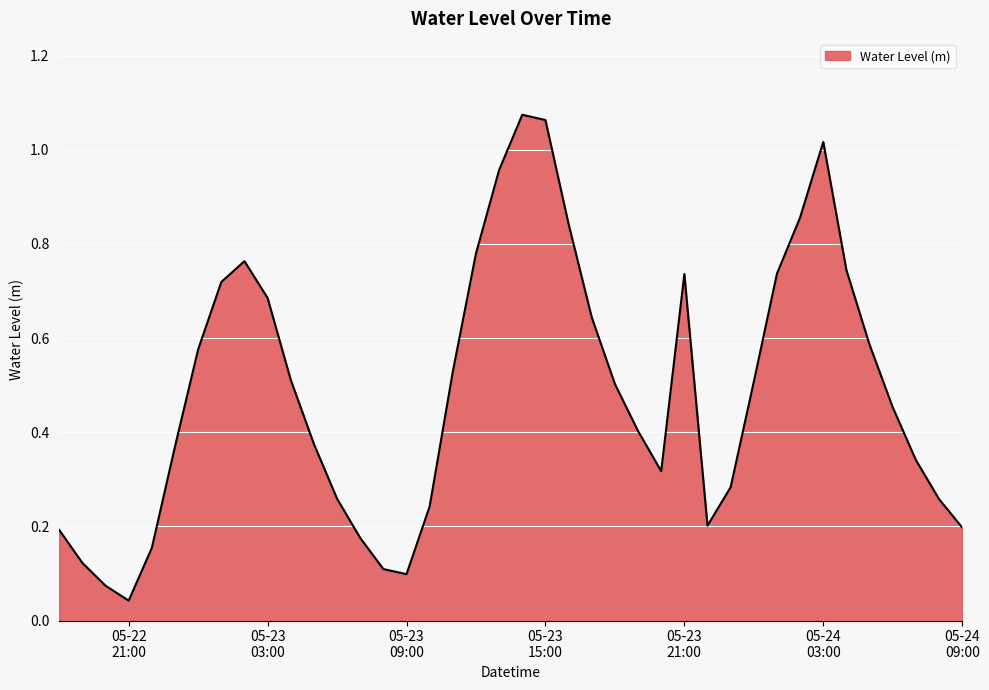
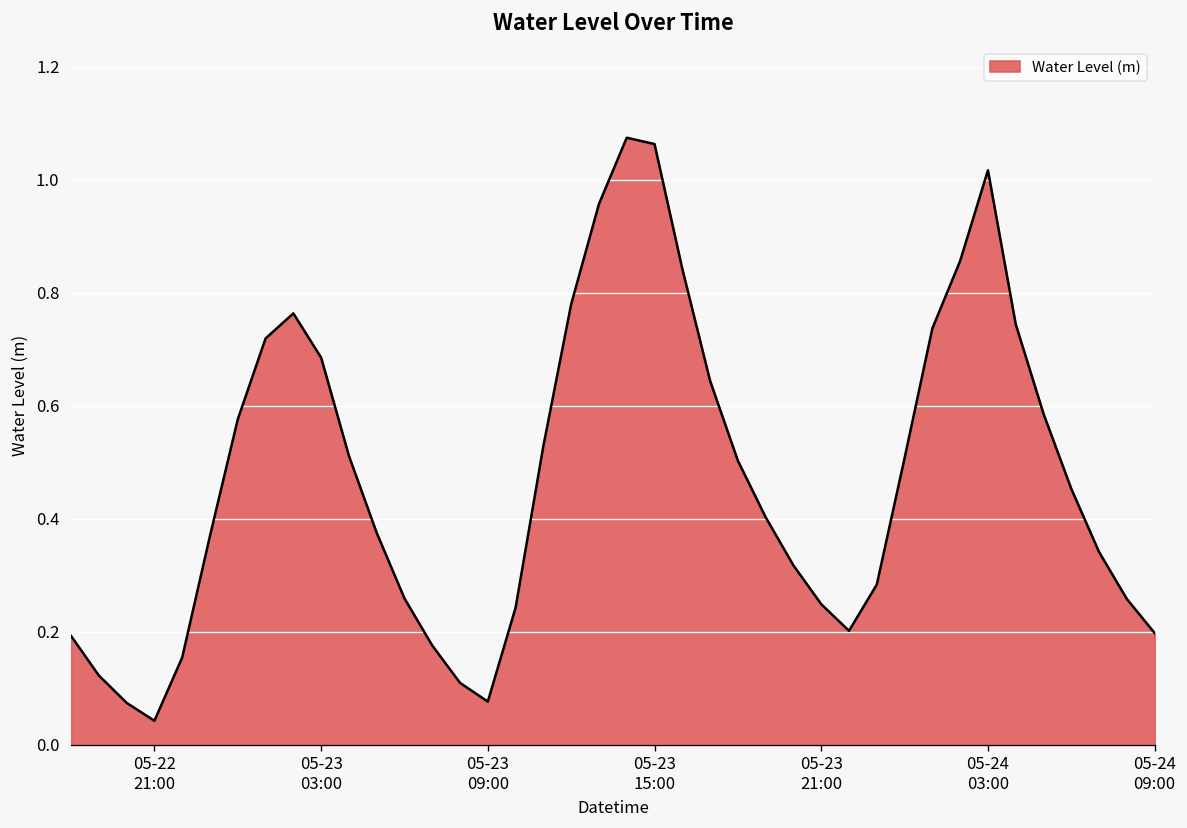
  {
    "05-22 21:00": 0.04,
    "05-23 03:00": 0.69,
-   "05-23 09:00": 0.10,
+   "05-23 09:00": 0.08,
    "05-23 15:00": 1.06,
-   "05-23 21:00": 0.74,
+   "05-23 21:00": 0.25,
    "05-24 03:00": 1.02,
    "05-24 09:00": 0.20
  }
